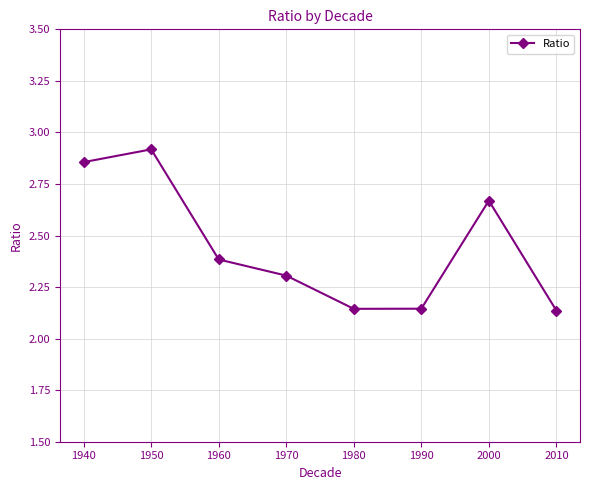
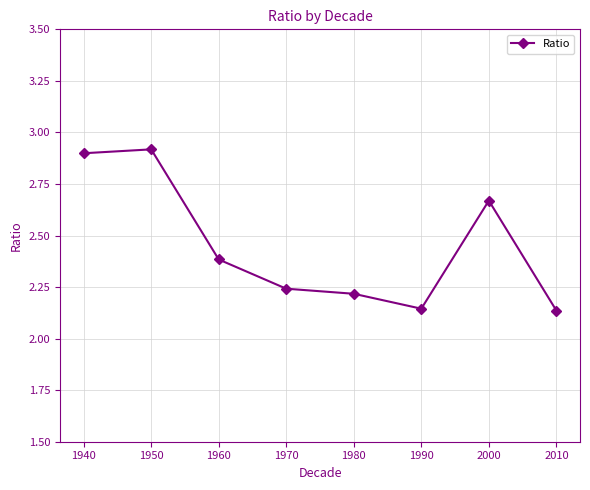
  {
-   "1940": 2.86,
+   "1940": 2.90,
    "1950": 2.92,
    "1960": 2.38,
-   "1970": 2.31,
-   "1980": 2.14,
+   "1970": 2.24,
+   "1980": 2.22,
    "1990": 2.15,
    "2000": 2.67,
    "2010": 2.14
  }
